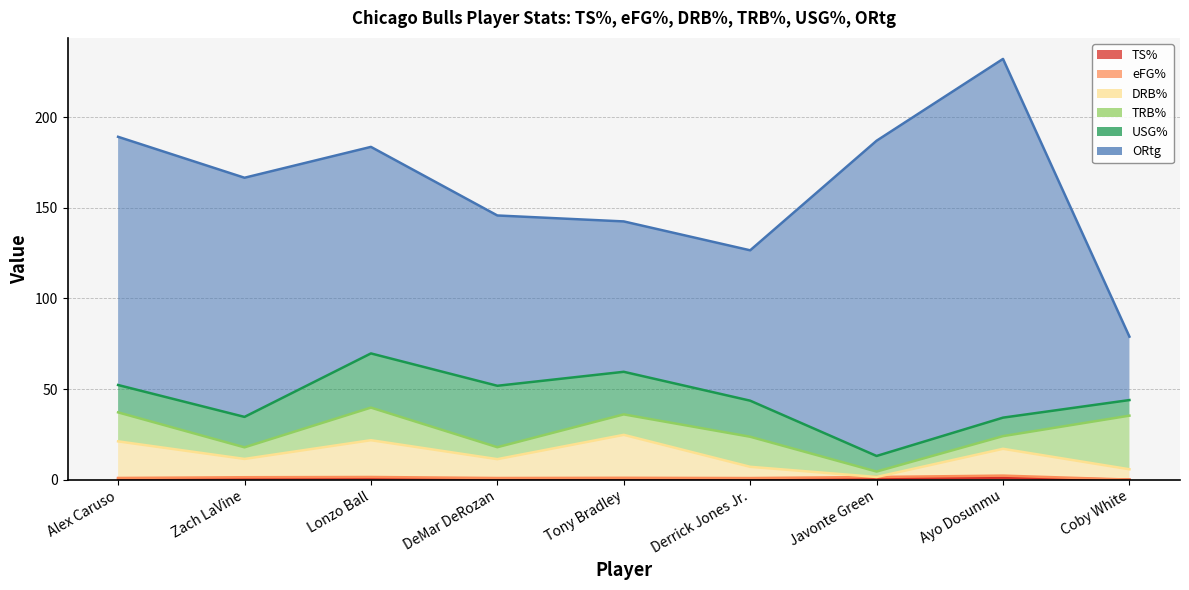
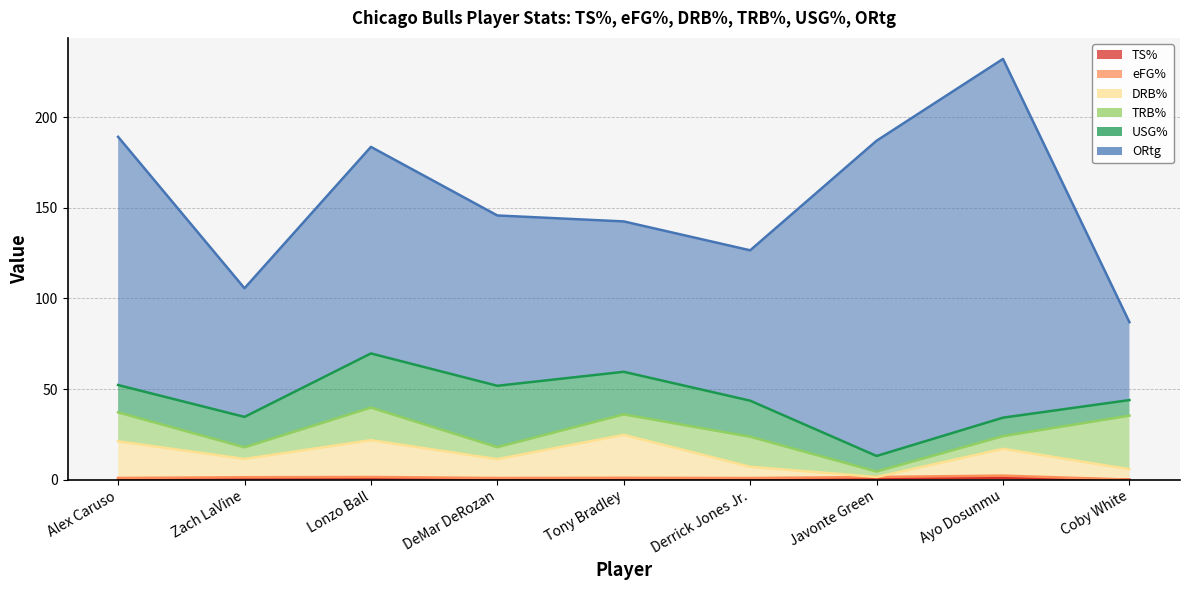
  {
    "DRB%": {
      "Alex Caruso": 20,
      "Zach LaVine": 10,
      "Lonzo Ball": 20,
      "DeMar DeRozan": 10,
      "Tony Bradley": 24,
      "Derrick Jones Jr.": 6,
      "Ayo Dosunmu": 15,
      "Coby White": 6
    },
    "TRB%": {
      "Alex Caruso": 16,
      "Zach LaVine": 6,
      "Lonzo Ball": 18,
      "DeMar DeRozan": 7,
      "Tony Bradley": 11,
      "Derrick Jones Jr.": 17,
      "Javonte Green": 3,
      "Ayo Dosunmu": 7,
      "Coby White": 30
    },
    "USG%": {
      "Alex Caruso": 15,
      "Zach LaVine": 17,
      "Lonzo Ball": 30,
      "DeMar DeRozan": 34,
      "Tony Bradley": 24,
      "Derrick Jones Jr.": 20,
      "Javonte Green": 9,
      "Ayo Dosunmu": 10,
      "Coby White": 9
    },
    "ORtg": {
      "Alex Caruso": 137,
-     "Zach LaVine": 132,
+     "Zach LaVine": 71,
      "Lonzo Ball": 114,
      "DeMar DeRozan": 94,
      "Tony Bradley": 83,
      "Derrick Jones Jr.": 83,
      "Javonte Green": 174,
      "Ayo Dosunmu": 198,
-     "Coby White": 35
+     "Coby White": 43
    }
  }
